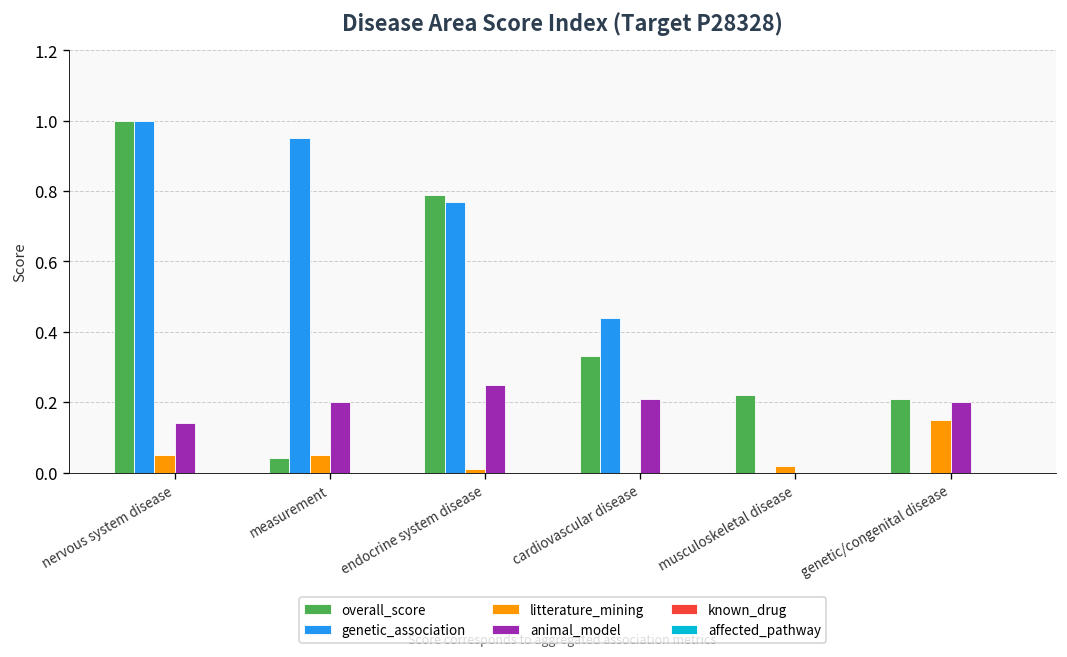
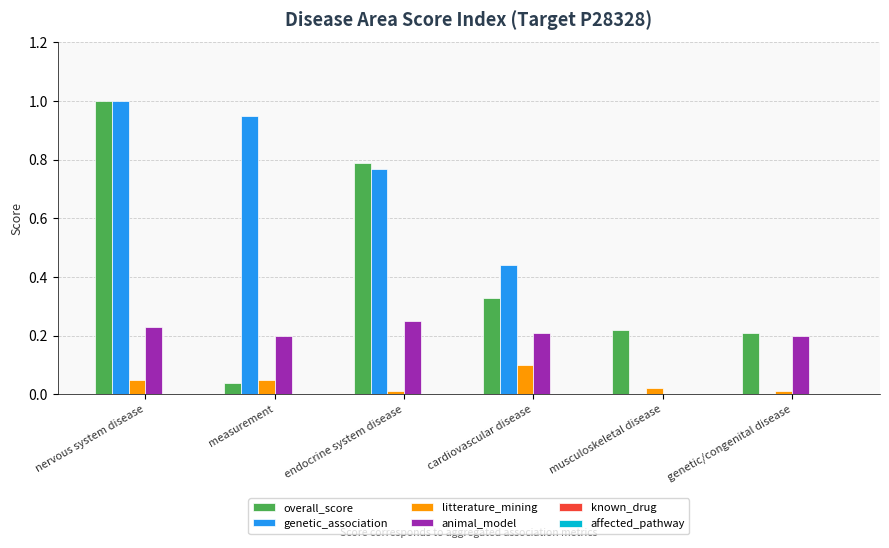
  {
    "overall_score": {
      "nervous system disease": 1.00,
      "measurement": 0.04,
      "endocrine system disease": 0.79,
      "cardiovascular disease": 0.33,
      "musculoskeletal disease": 0.22,
      "genetic/congenital disease": 0.21
    },
    "litterature_mining": {
      "nervous system disease": 0.05,
      "measurement": 0.05,
      "endocrine system disease": 0.01,
-     "cardiovascular disease": 0.0,
+     "cardiovascular disease": 0.1,
      "musculoskeletal disease": 0.02,
-     "genetic/congenital disease": 0.15
+     "genetic/congenital disease": 0.01
    },
    "animal_model": {
-     "nervous system disease": 0.14,
+     "nervous system disease": 0.23,
      "measurement": 0.20,
      "endocrine system disease": 0.25,
      "cardiovascular disease": 0.21,
      "musculoskeletal disease": 0.00,
      "genetic/congenital disease": 0.20
    },
    "known_drug": {
      "nervous system disease": 0.00,
      "measurement": 0.00,
      "endocrine system disease": 0.00,
      "cardiovascular disease": 0.00,
      "musculoskeletal disease": 0.00,
      "genetic/congenital disease": 0.00
    }
  }
